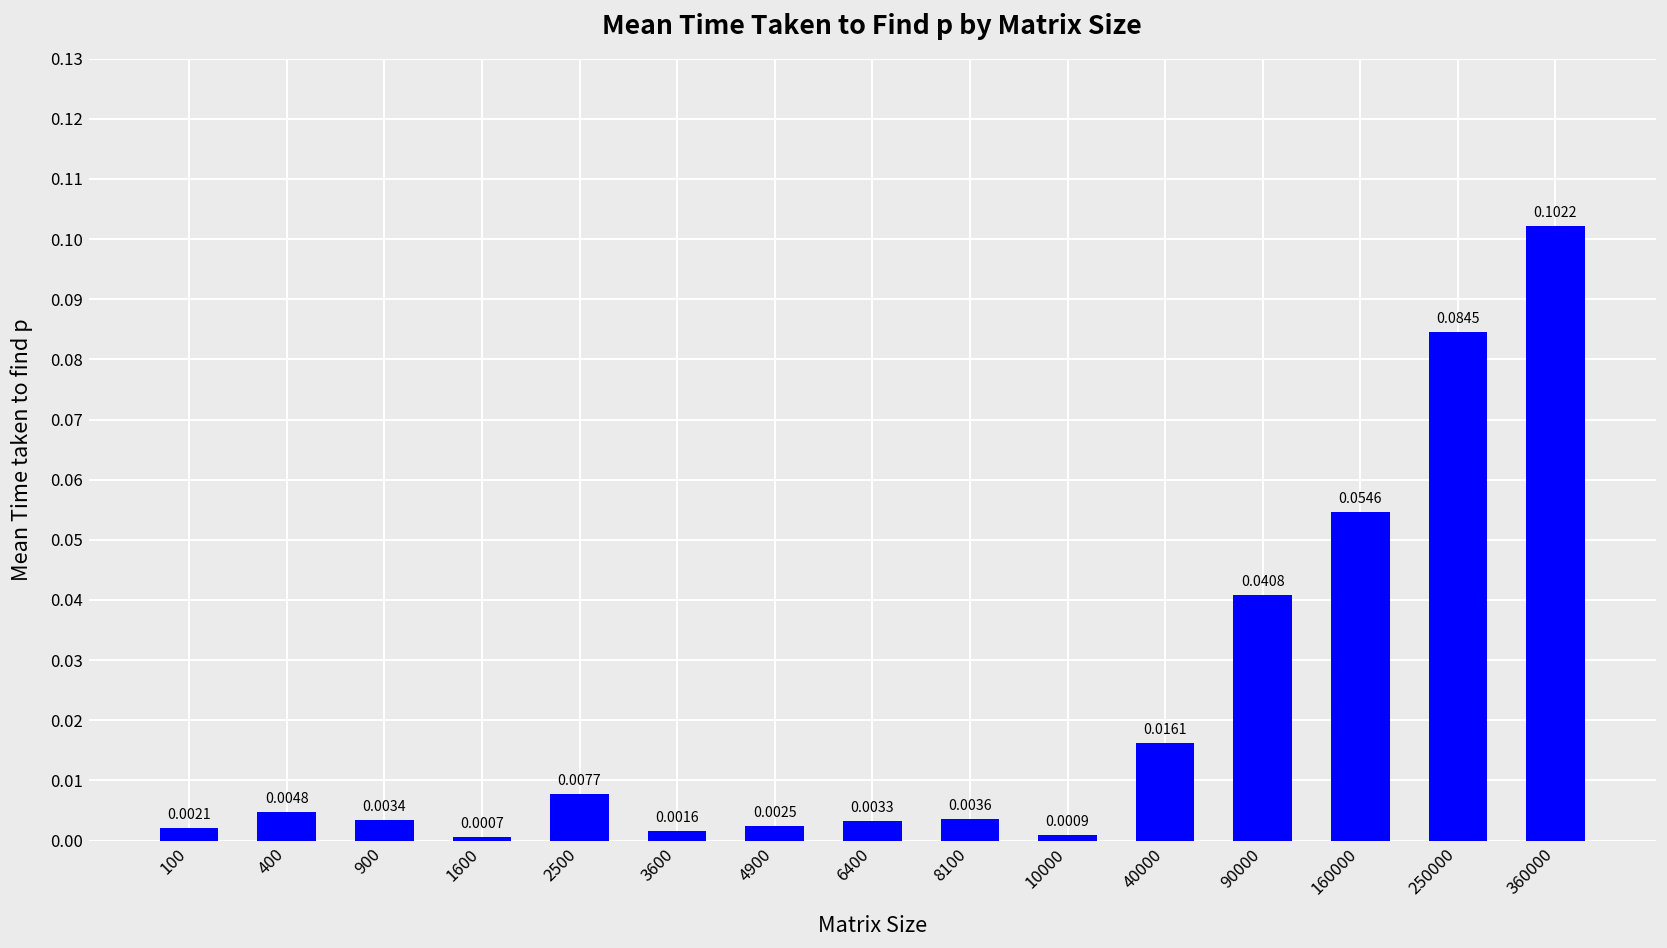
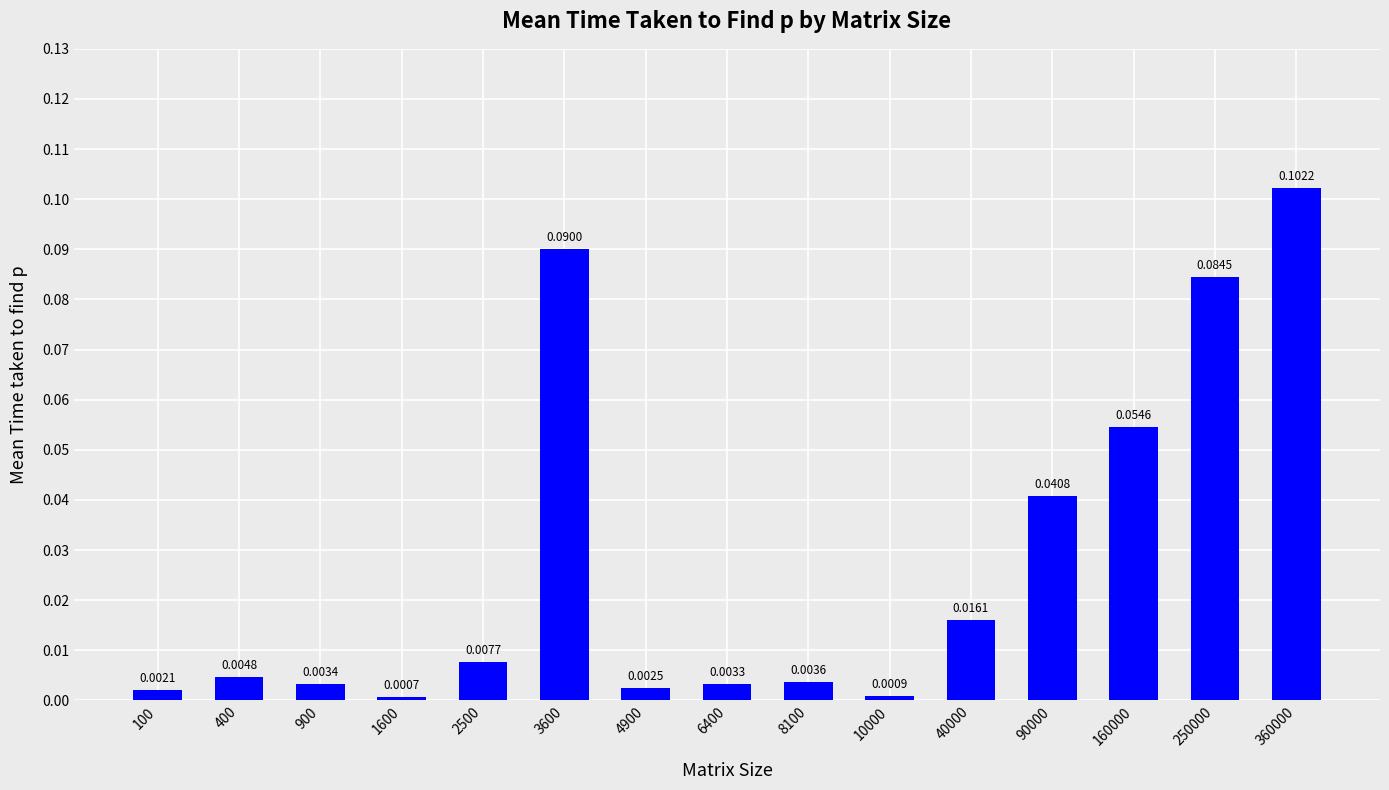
  {
    "100": 0.0021,
    "400": 0.0048,
    "900": 0.0034,
    "1600": 0.0007,
    "2500": 0.0077,
-   "3600": 0.0016,
+   "3600": 0.0900,
    "4900": 0.0025,
    "6400": 0.0033,
    "8100": 0.0036,
    "10000": 0.0009,
    "40000": 0.0161,
    "90000": 0.0408,
    "160000": 0.0546,
    "250000": 0.0845,
    "360000": 0.1022
  }
